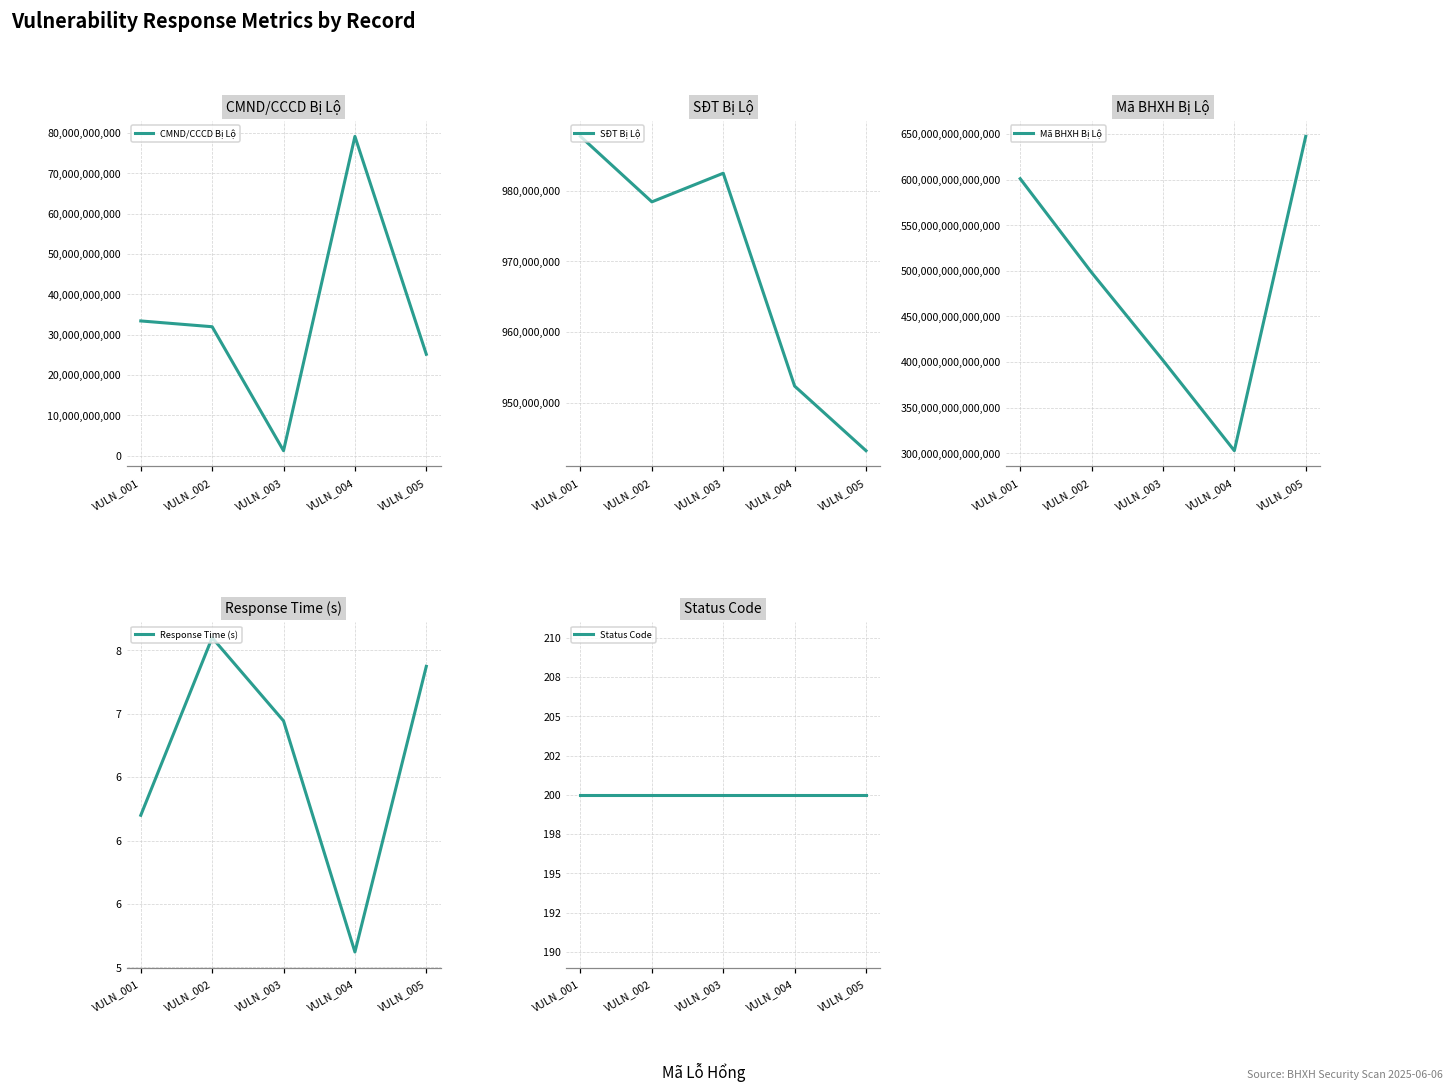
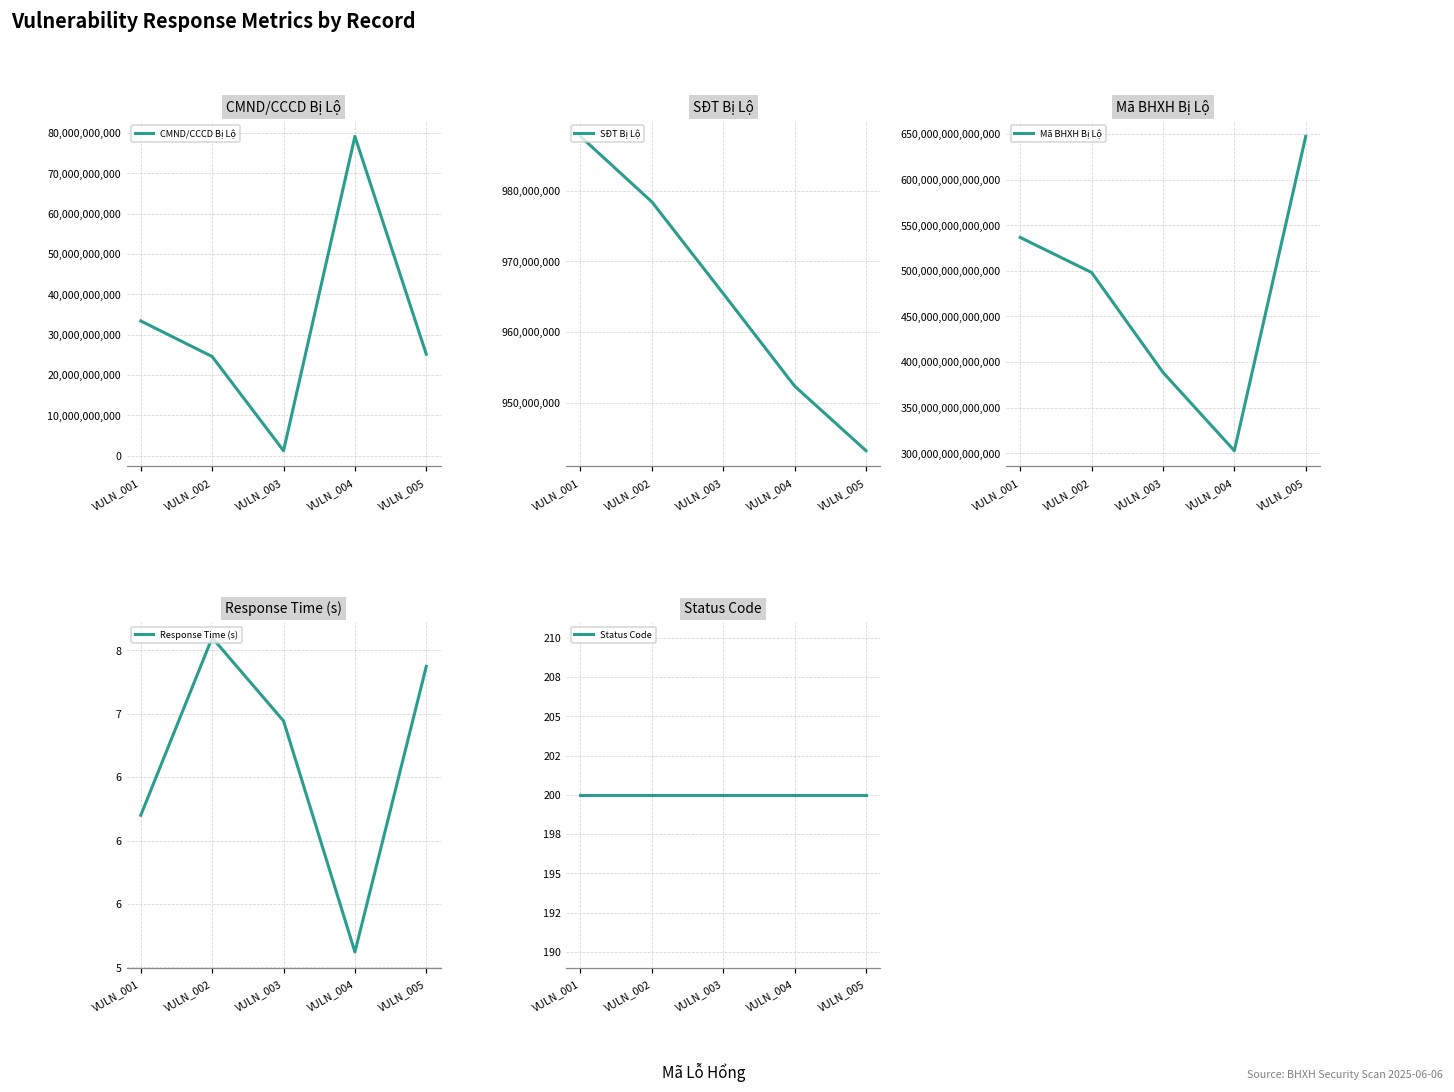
  {
    "CMND/CCCD Bị Lộ": {
      "VULN_001": "33,000,000,000",
-     "VULN_002": "32,000,000,000",
+     "VULN_002": "25,000,000,000",
      "VULN_003": "1,000,000,000",
      "VULN_004": "79,000,000,000",
      "VULN_005": "25,000,000,000"
    },
    "SĐT Bị Lộ": {
      "VULN_002": "978,000,000",
-     "VULN_003": "982,000,000",
+     "VULN_003": "965,000,000",
      "VULN_004": "952,000,000",
      "VULN_005": "943,000,000"
    },
    "Mã BHXH Bị Lộ": {
-     "VULN_001": "600,000,000,000,000",
+     "VULN_001": "540,000,000,000,000",
      "VULN_002": "500,000,000,000,000",
-     "VULN_003": "400,000,000,000,000",
+     "VULN_003": "390,000,000,000,000",
      "VULN_004": "300,000,000,000,000",
      "VULN_005": "650,000,000,000,000"
    }
  }
